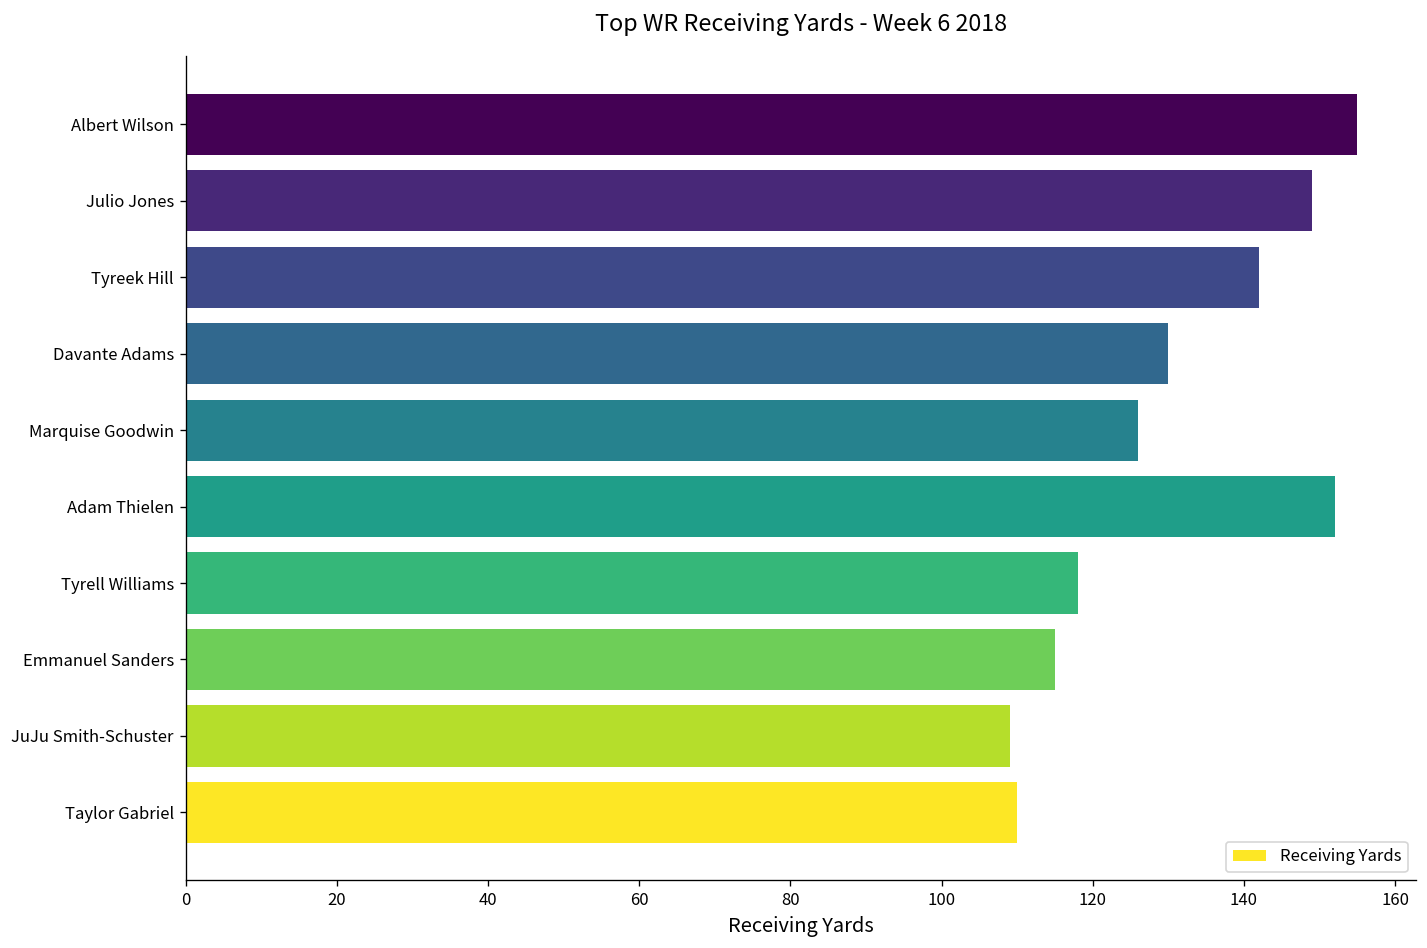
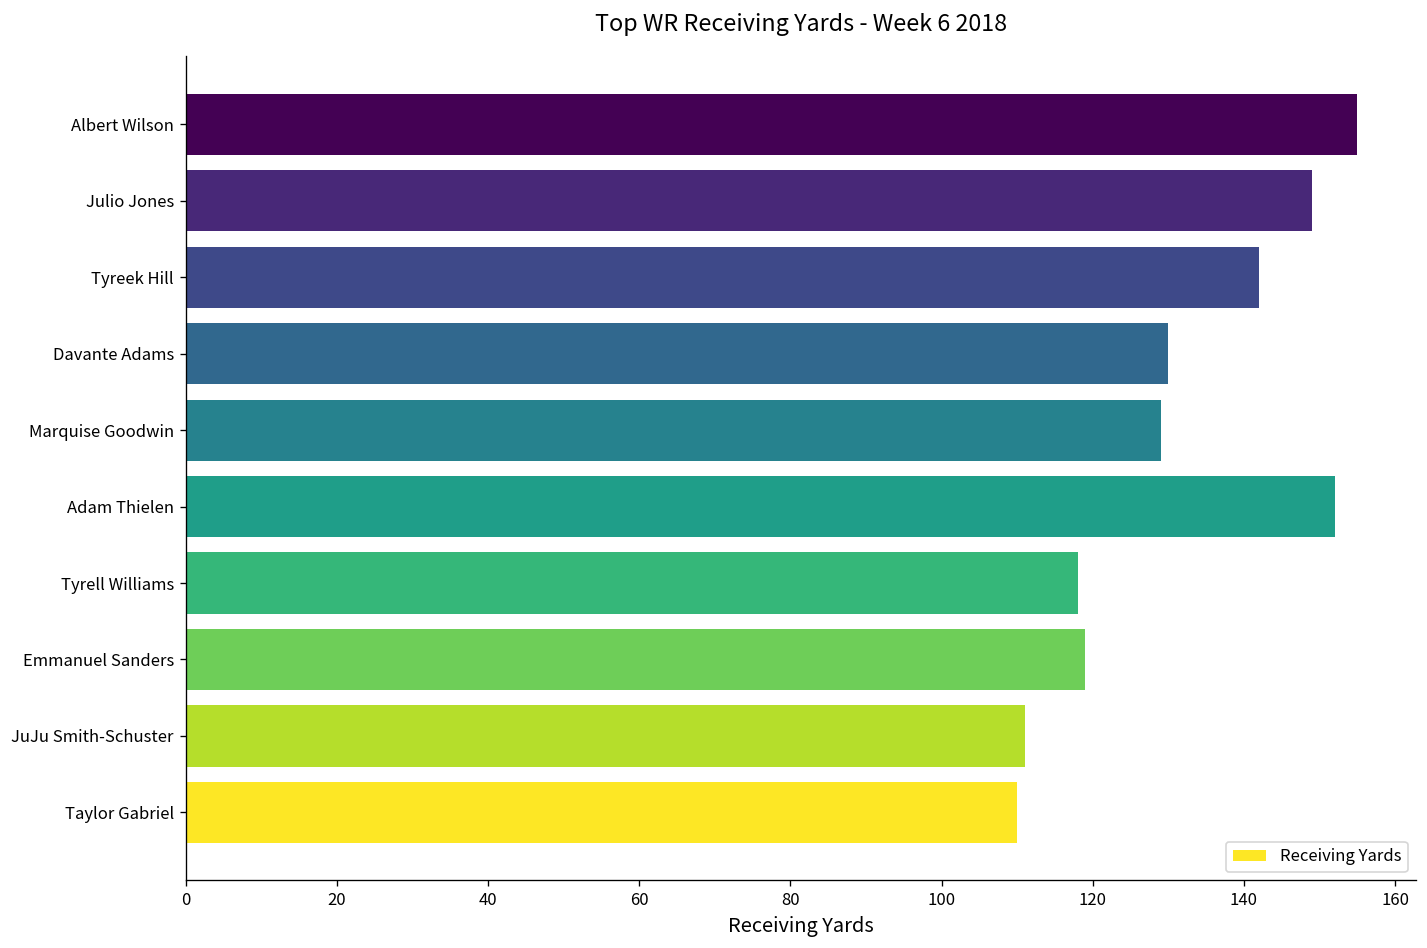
  {
    "Albert Wilson": 155,
    "Julio Jones": 149,
    "Tyreek Hill": 142,
    "Davante Adams": 130,
-   "Marquise Goodwin": 126,
+   "Marquise Goodwin": 129,
    "Adam Thielen": 152,
    "Tyrell Williams": 118,
-   "Emmanuel Sanders": 115,
-   "JuJu Smith-Schuster": 109,
+   "Emmanuel Sanders": 119,
+   "JuJu Smith-Schuster": 111,
    "Taylor Gabriel": 110
  }
